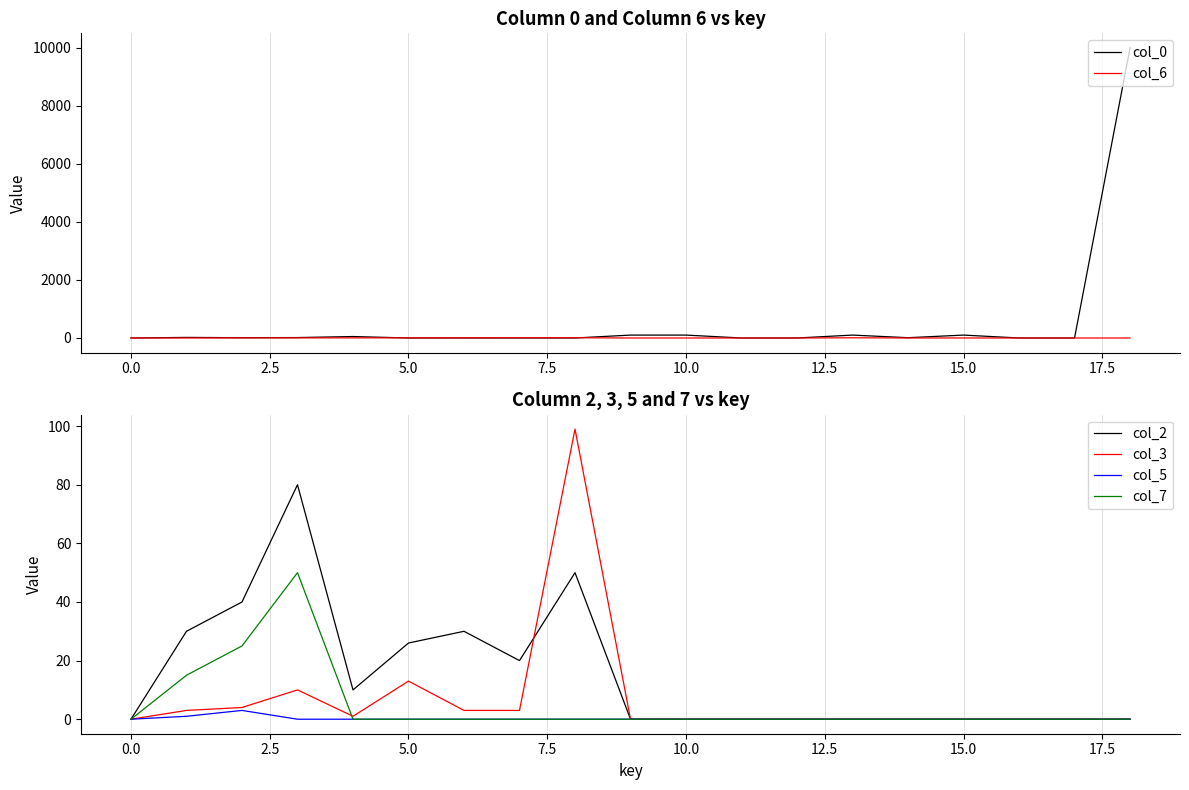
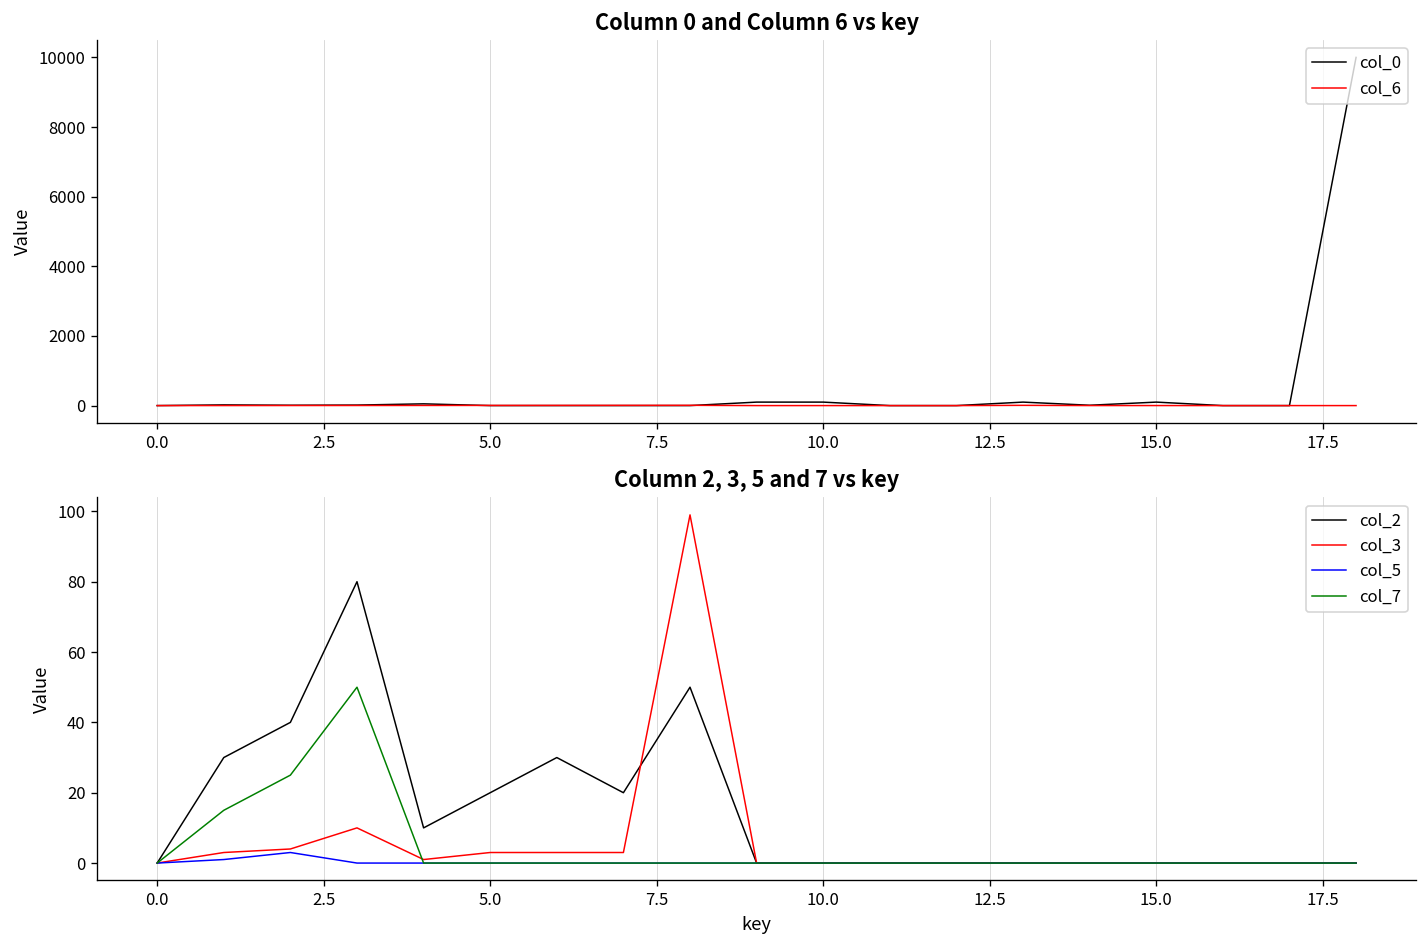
  {
    "Column 0 and Column 6 vs key": {
      "col_0": {
        "10.0": 100,
        "15.0": 100
      },
      "col_6": {
        "10.0": 0,
        "15.0": 0
      }
    },
    "Column 2, 3, 5 and 7 vs key": {
      "col_2": {
-       "5.0": 26
+       "5.0": 20
      },
      "col_3": {
-       "5.0": 13
+       "5.0": 3
      }
    }
  }
